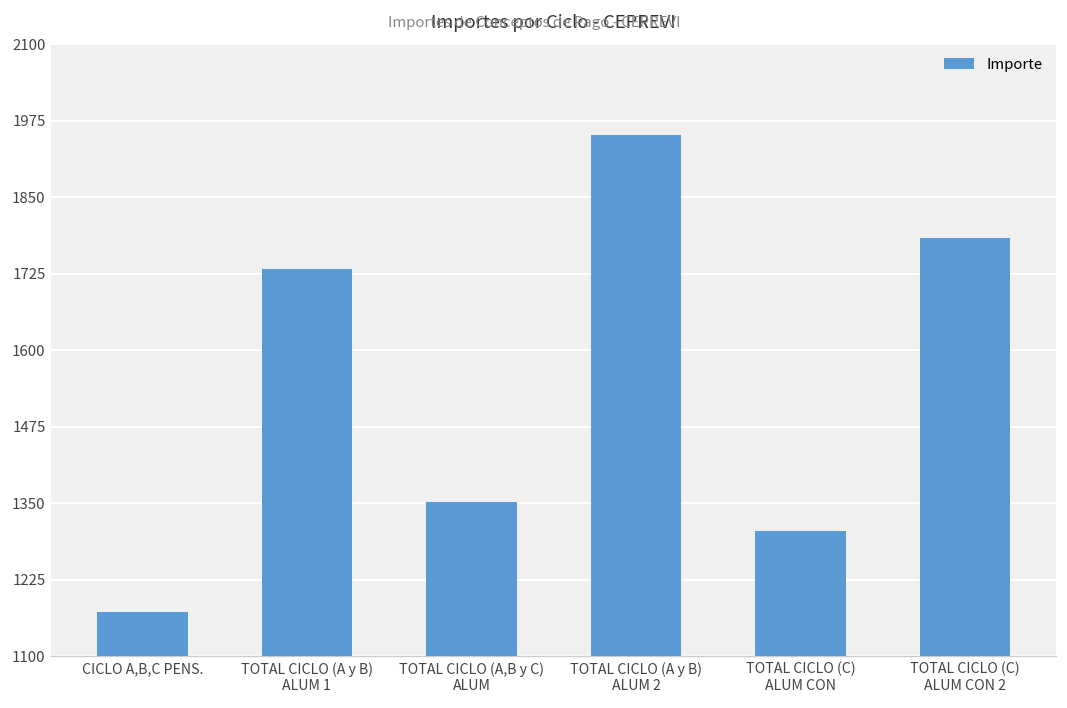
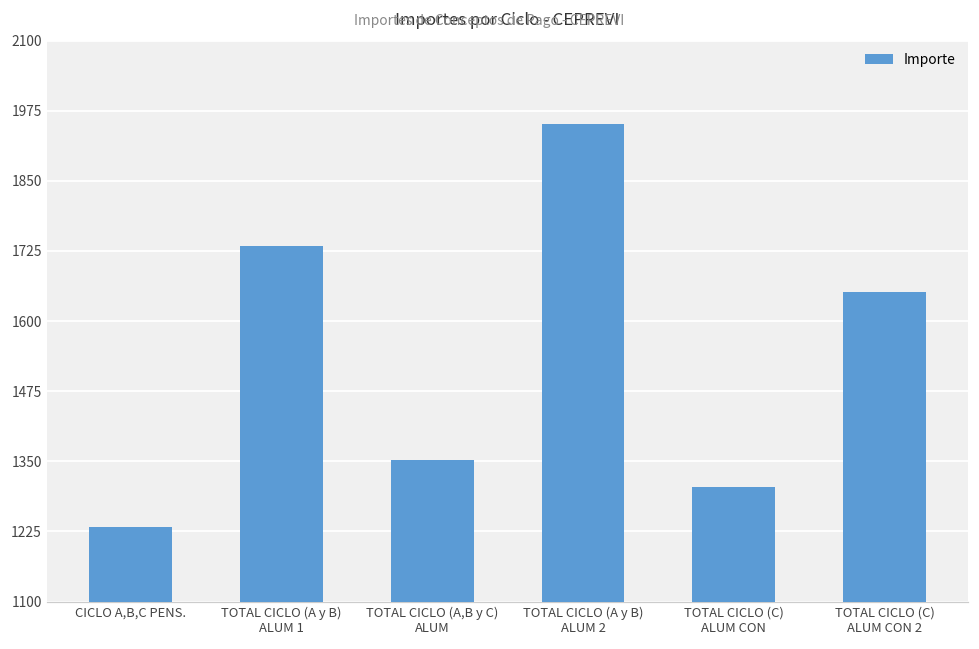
  {
-   "CICLO A,B,C PENS.": 1170,
+   "CICLO A,B,C PENS.": 1230,
    "TOTAL CICLO (A y B) ALUM 1": 1730,
    "TOTAL CICLO (A,B y C) ALUM": 1350,
    "TOTAL CICLO (A y B) ALUM 2": 1950,
    "TOTAL CICLO (C) ALUM CON": 1300,
-   "TOTAL CICLO (C) ALUM CON 2": 1780
+   "TOTAL CICLO (C) ALUM CON 2": 1650
  }
